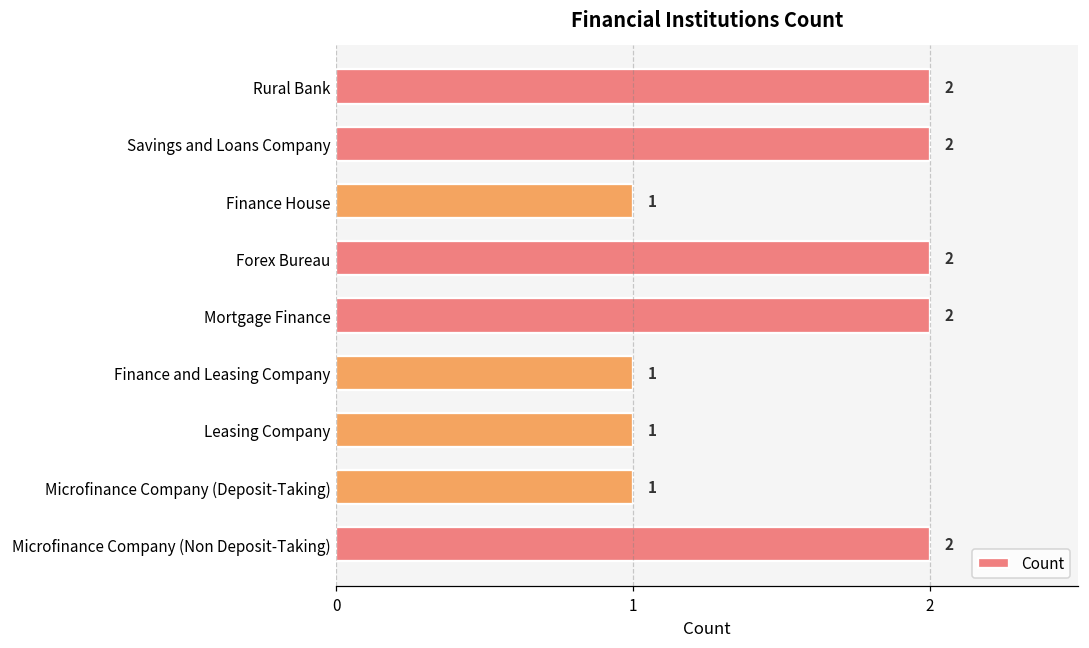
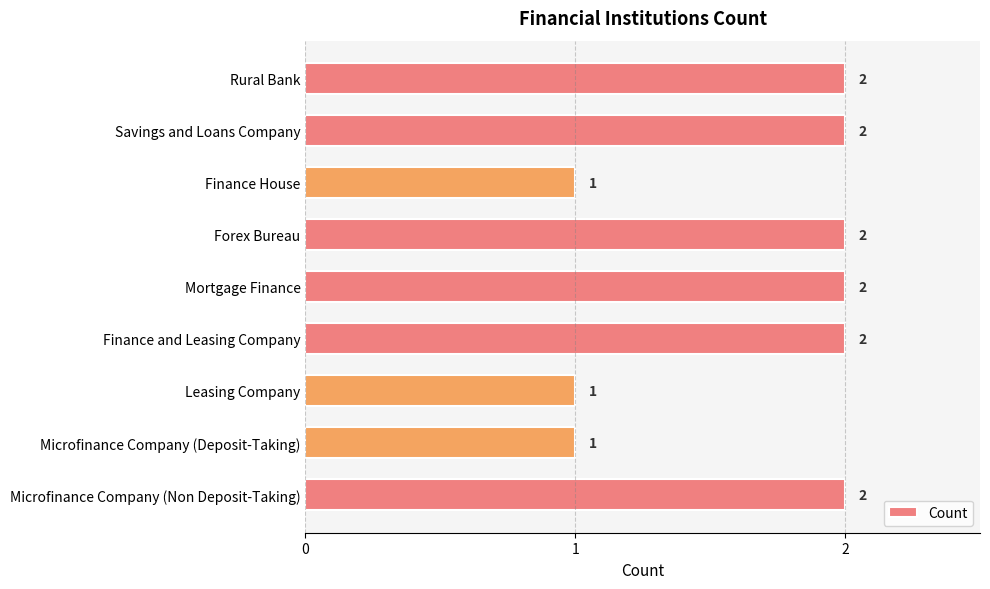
  {
    "Rural Bank": 2,
    "Savings and Loans Company": 2,
    "Finance House": 1,
    "Forex Bureau": 2,
    "Mortgage Finance": 2,
-   "Finance and Leasing Company": 1,
+   "Finance and Leasing Company": 2,
    "Leasing Company": 1,
    "Microfinance Company (Deposit-Taking)": 1,
    "Microfinance Company (Non Deposit-Taking)": 2
  }
